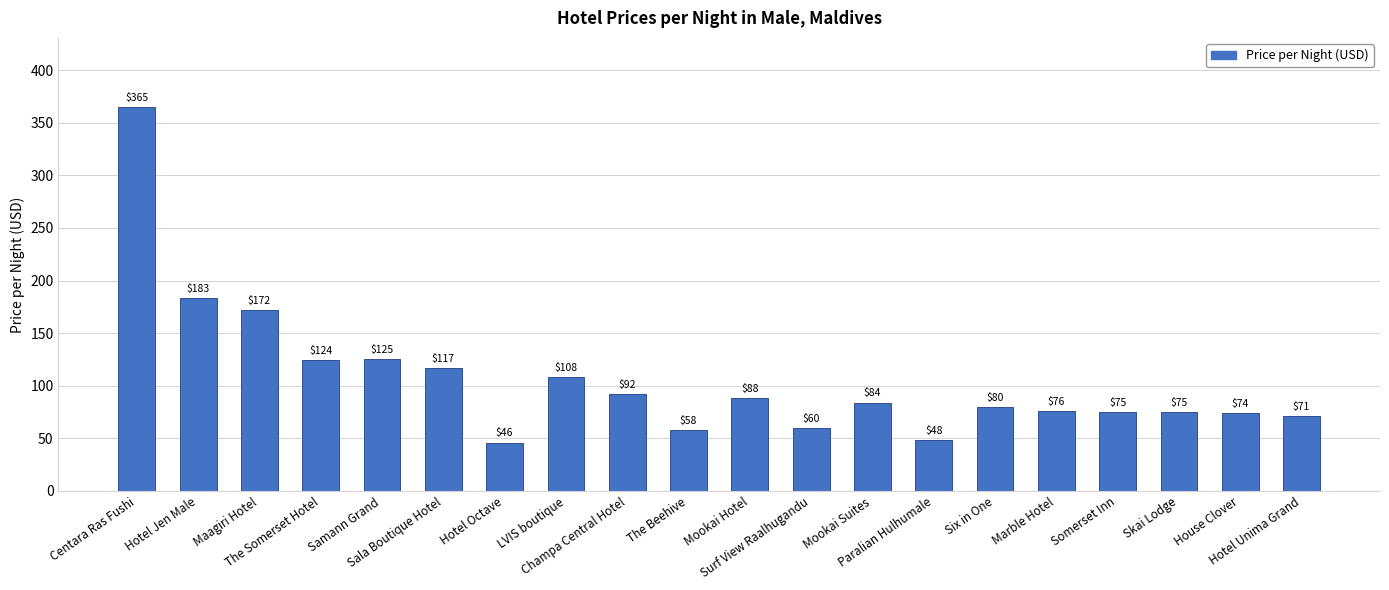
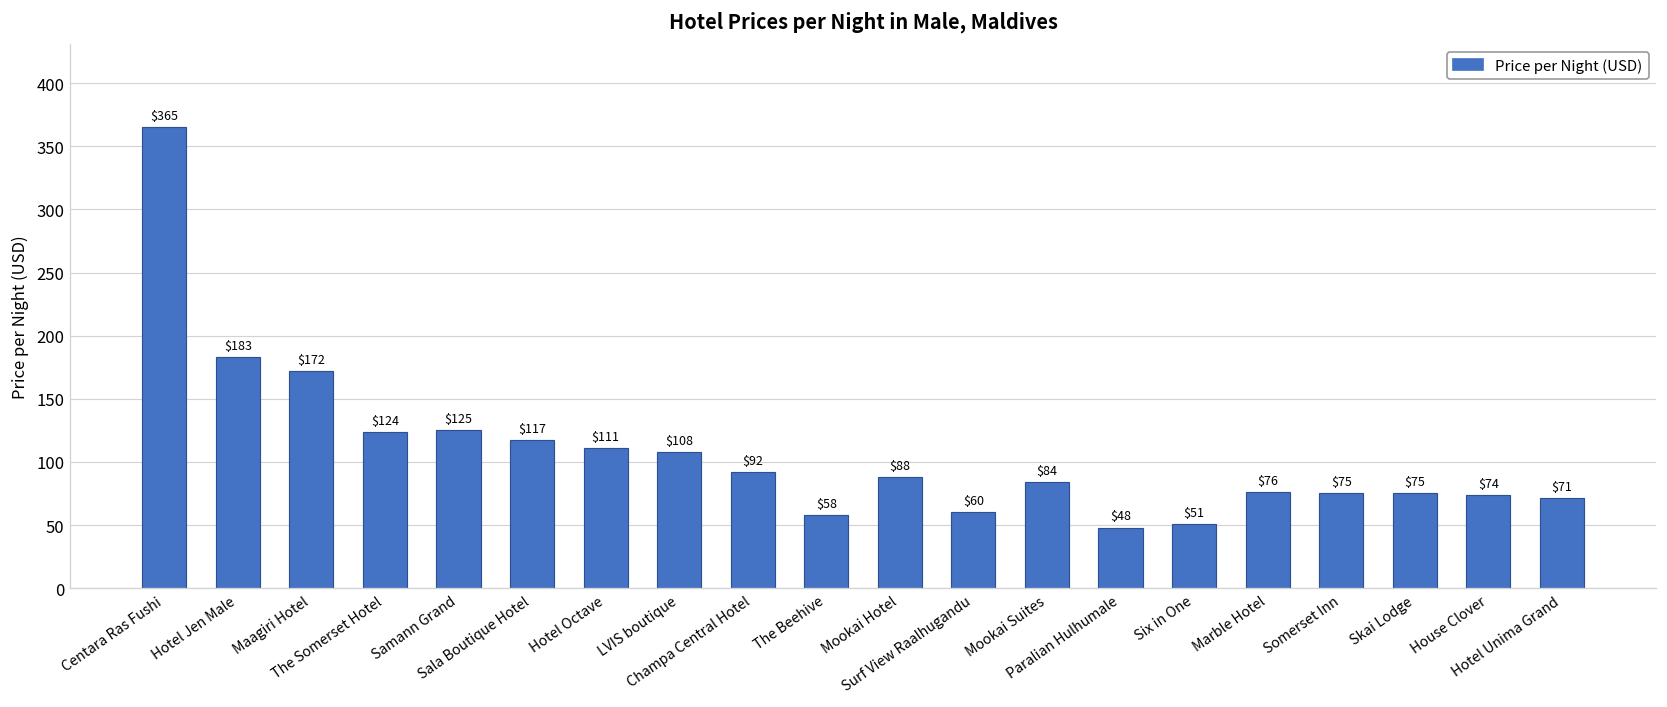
  {
    "Centara Ras Fushi": "$365",
    "Hotel Jen Male": "$183",
    "Maagiri Hotel": "$172",
    "The Somerset Hotel": "$124",
    "Samann Grand": "$125",
    "Sala Boutique Hotel": "$117",
-   "Hotel Octave": "$46",
+   "Hotel Octave": "$111",
    "LVIS boutique": "$108",
    "Champa Central Hotel": "$92",
    "The Beehive": "$58",
    "Mookai Hotel": "$88",
    "Surf View Raalhugandu": "$60",
    "Mookai Suites": "$84",
    "Paralian Hulhumale": "$48",
-   "Six in One": "$80",
+   "Six in One": "$51",
    "Marble Hotel": "$76",
    "Somerset Inn": "$75",
    "Skai Lodge": "$75",
    "House Clover": "$74",
    "Hotel Unima Grand": "$71"
  }
